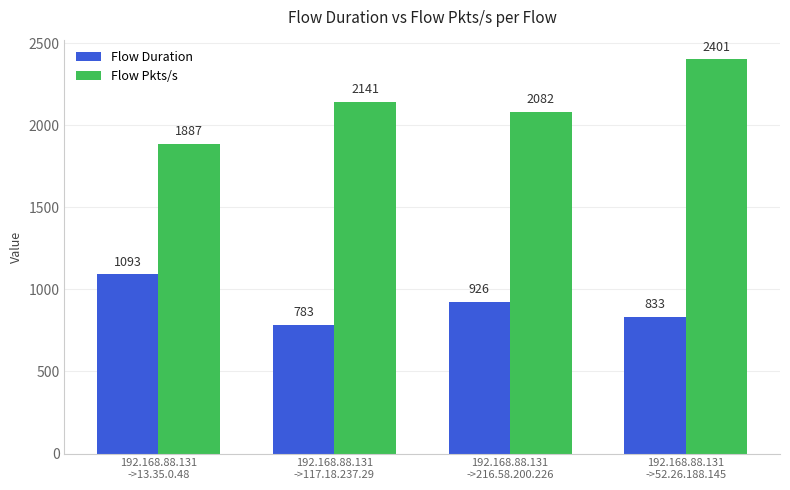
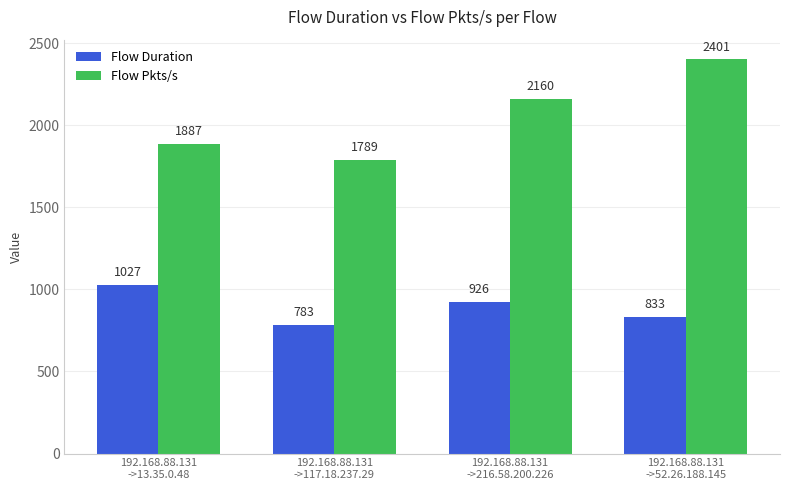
  {
    "Flow Duration": {
-     "192.168.88.131 ->13.35.0.48": 1093,
+     "192.168.88.131 ->13.35.0.48": 1027,
      "192.168.88.131 ->117.18.237.29": 783,
      "192.168.88.131 ->216.58.200.226": 926,
      "192.168.88.131 ->52.26.188.145": 833
    },
    "Flow Pkts/s": {
      "192.168.88.131 ->13.35.0.48": 1887,
-     "192.168.88.131 ->117.18.237.29": 2141,
-     "192.168.88.131 ->216.58.200.226": 2082,
+     "192.168.88.131 ->117.18.237.29": 1789,
+     "192.168.88.131 ->216.58.200.226": 2160,
      "192.168.88.131 ->52.26.188.145": 2401
    }
  }
